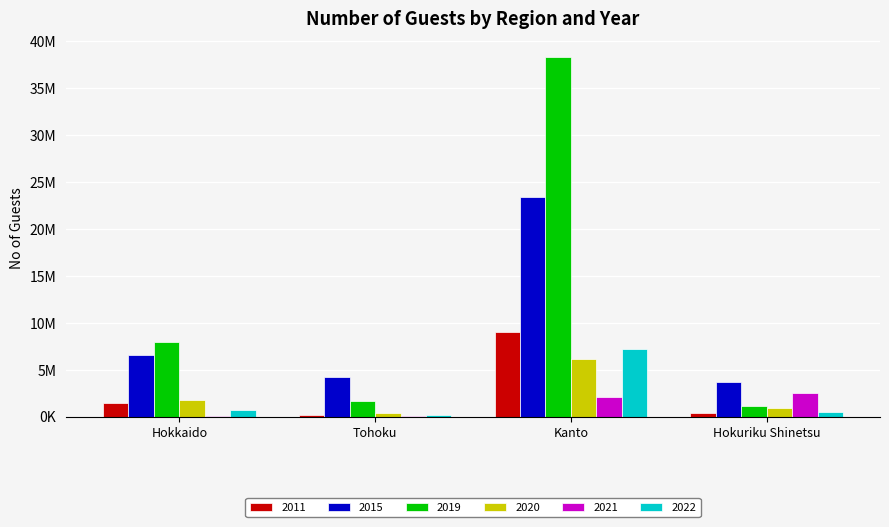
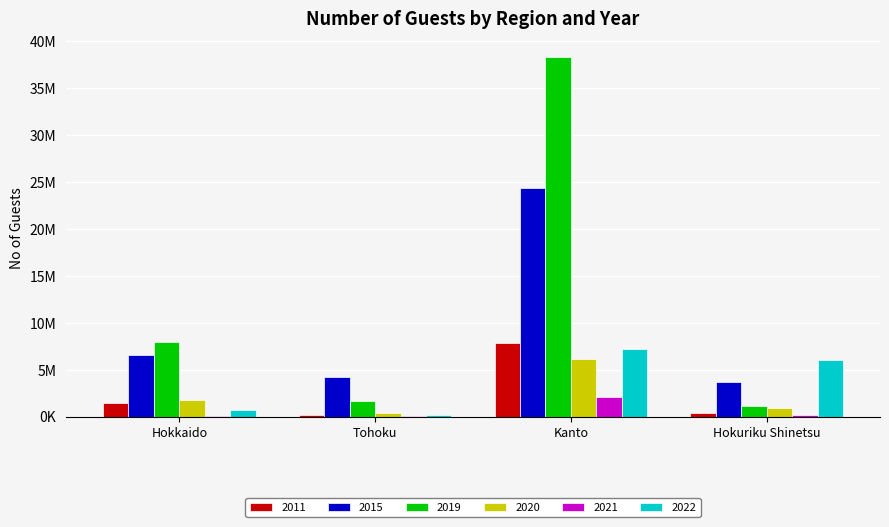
  {
    "2011": {
      "Hokkaido": 2000000,
-     "Kanto": 9000000,
+     "Kanto": 8000000,
      "Hokuriku Shinetsu": 0
    },
    "2015": {
      "Hokkaido": 7000000,
      "Tohoku": 4000000,
-     "Kanto": 23000000,
+     "Kanto": 24000000,
      "Hokuriku Shinetsu": 4000000
    },
    "2019": {
      "Hokkaido": 8000000,
      "Tohoku": 2000000,
      "Kanto": 38000000,
      "Hokuriku Shinetsu": 1000000
    },
    "2020": {
      "Hokkaido": 2000000,
      "Tohoku": 0,
      "Kanto": 6000000,
      "Hokuriku Shinetsu": 1000000
    },
    "2021": {
      "Kanto": 2000000,
-     "Hokuriku Shinetsu": 3000000
+     "Hokuriku Shinetsu": 0
    },
    "2022": {
      "Hokkaido": 1000000,
      "Kanto": 7000000,
-     "Hokuriku Shinetsu": 1000000
+     "Hokuriku Shinetsu": 6000000
    }
  }
